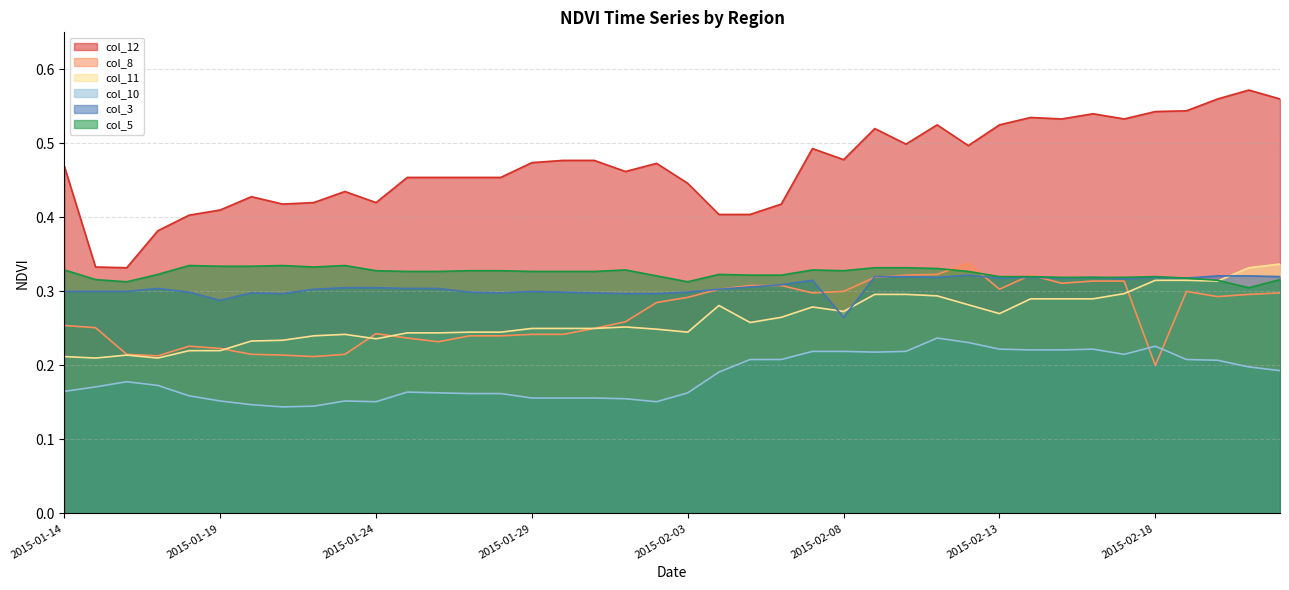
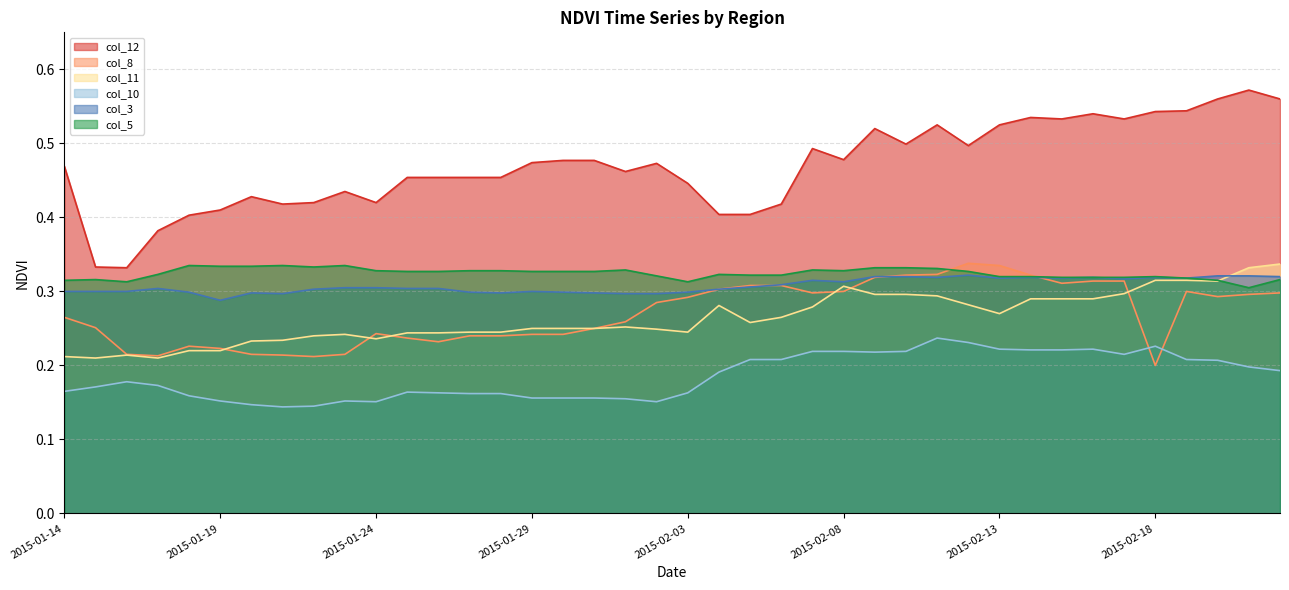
  {
    "col_12": {
      "2015-01-14": 0.47,
      "2015-01-19": 0.41,
      "2015-01-24": 0.42,
      "2015-01-29": 0.47,
      "2015-02-03": 0.45,
      "2015-02-08": 0.48,
      "2015-02-13": 0.53,
      "2015-02-18": 0.54
    },
    "col_8": {
-     "2015-01-14": 0.25,
+     "2015-01-14": 0.27,
      "2015-01-24": 0.24,
      "2015-01-29": 0.24,
      "2015-02-03": 0.29,
      "2015-02-08": 0.30,
-     "2015-02-13": 0.30,
+     "2015-02-13": 0.34,
      "2015-02-18": 0.20
    },
    "col_11": {
      "2015-01-14": 0.21,
      "2015-01-24": 0.24,
      "2015-01-29": 0.25,
      "2015-02-03": 0.25,
-     "2015-02-08": 0.27,
+     "2015-02-08": 0.31,
      "2015-02-13": 0.27,
      "2015-02-18": 0.32
    },
    "col_10": {
      "2015-01-14": 0.17,
      "2015-01-19": 0.15,
      "2015-01-24": 0.15,
      "2015-01-29": 0.16,
      "2015-02-03": 0.16,
      "2015-02-08": 0.22,
      "2015-02-13": 0.22,
      "2015-02-18": 0.23
    },
    "col_3": {
      "2015-01-14": 0.30,
      "2015-01-19": 0.29,
      "2015-01-24": 0.31,
      "2015-01-29": 0.30,
      "2015-02-03": 0.30,
-     "2015-02-08": 0.27
+     "2015-02-08": 0.31
    },
    "col_5": {
-     "2015-01-14": 0.33,
+     "2015-01-14": 0.32,
      "2015-01-19": 0.33,
      "2015-01-24": 0.33,
      "2015-01-29": 0.33,
      "2015-02-03": 0.31,
      "2015-02-08": 0.33
    }
  }
